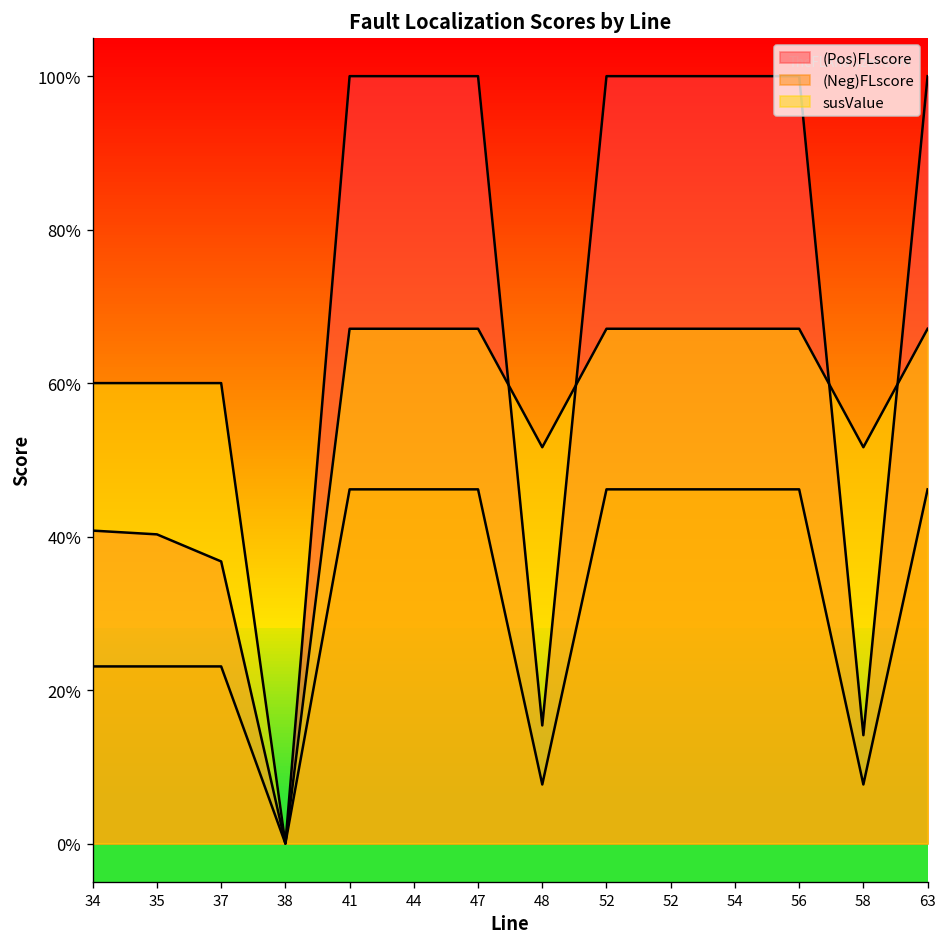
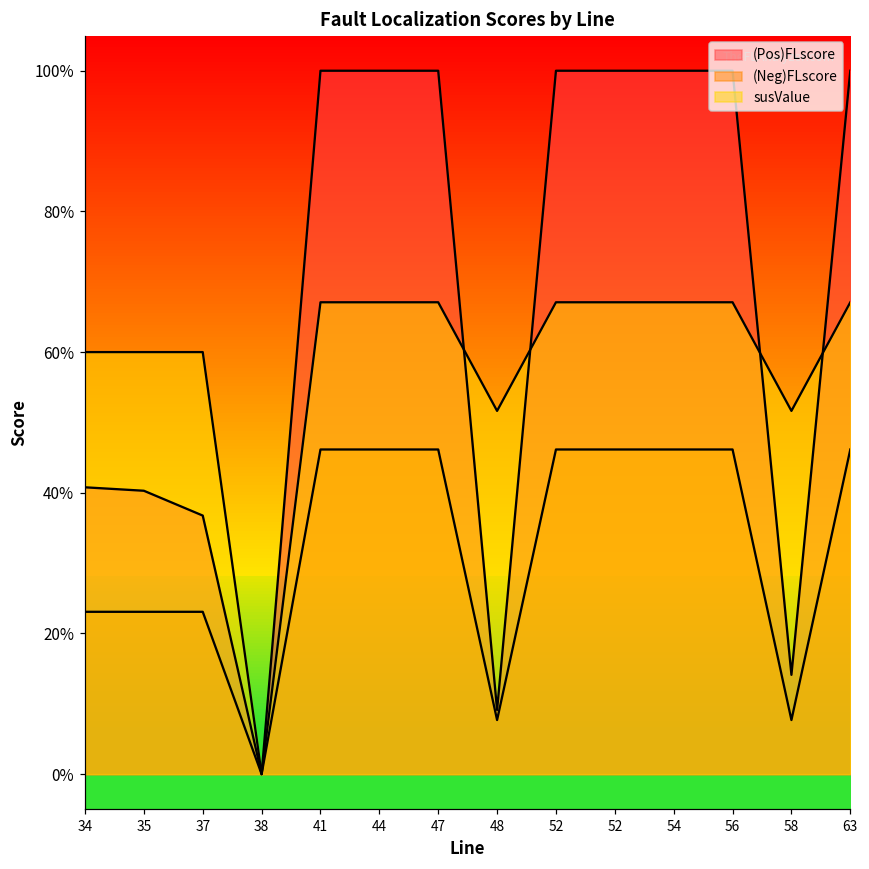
  {
    "(Pos)FLscore": {
      "34": "41%",
      "35": "40%",
      "37": "37%",
      "41": "100%",
      "44": "100%",
      "47": "100%",
-     "48": "15%",
+     "48": "9%",
      "54": "100%",
      "58": "14%",
      "63": "100%"
    }
  }
